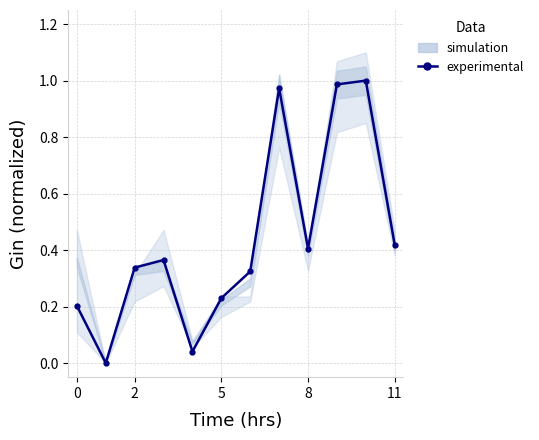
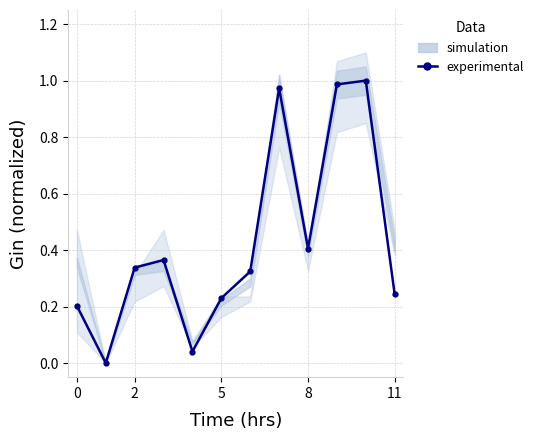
  {
    "experimental": {
      "0": 0.20,
      "8": 0.41,
-     "11": 0.42
+     "11": 0.24
    }
  }
